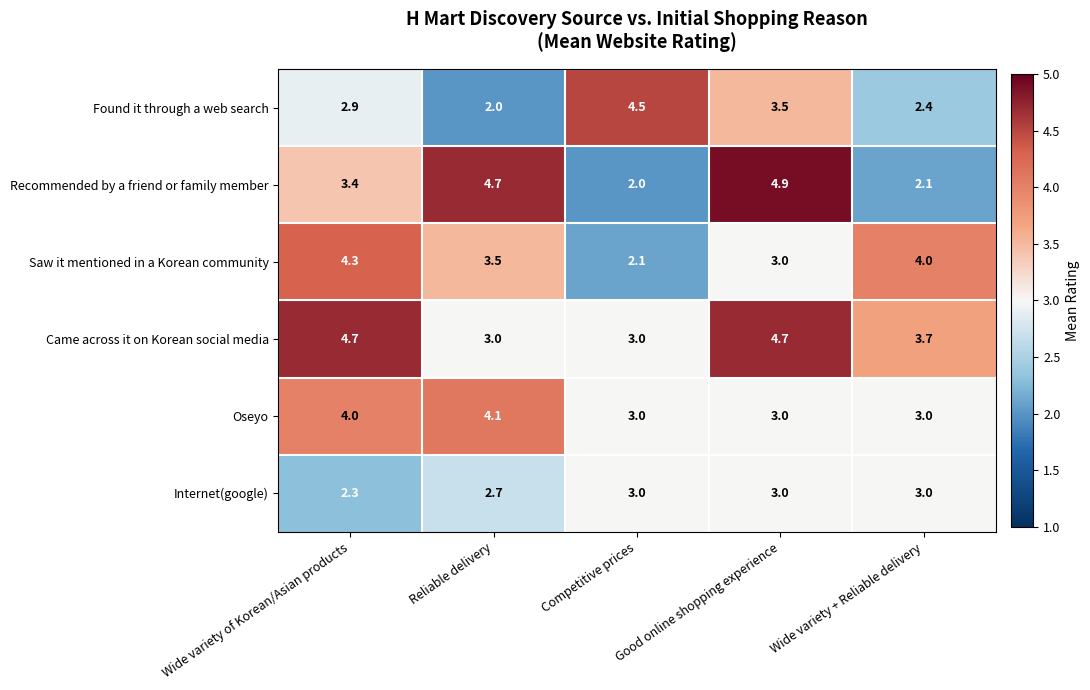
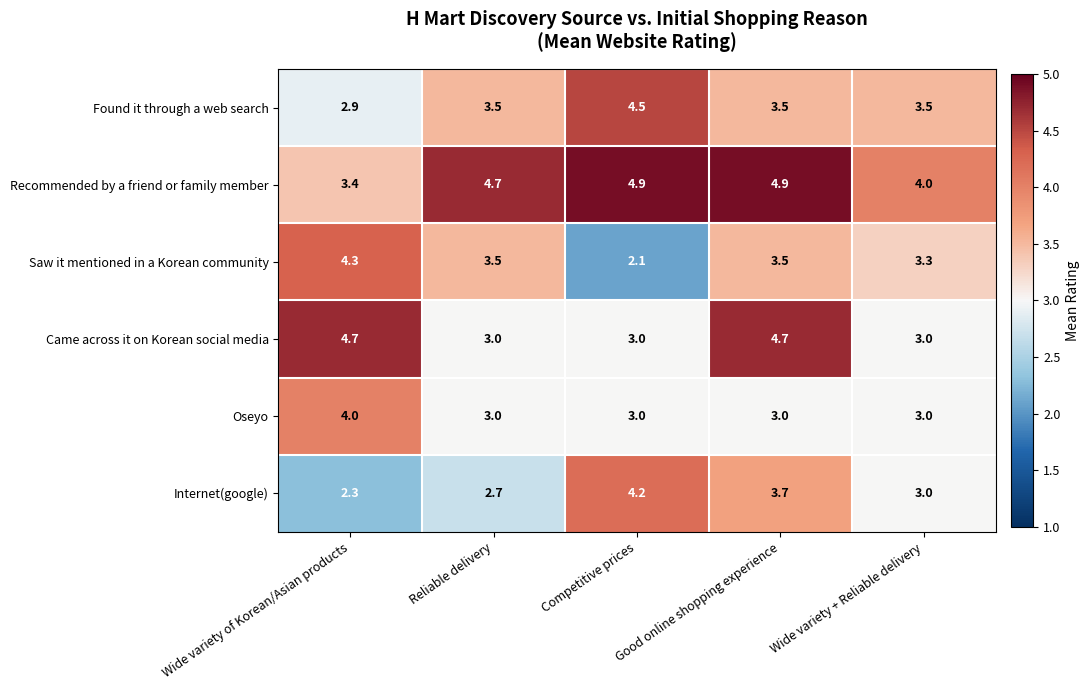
  {
    "Found it through a web search": {
      "Wide variety of Korean/Asian products": 2.9,
-     "Reliable delivery": 2.0,
+     "Reliable delivery": 3.5,
      "Competitive prices": 4.5,
      "Good online shopping experience": 3.5,
-     "Wide variety + Reliable delivery": 2.4
+     "Wide variety + Reliable delivery": 3.5
    },
    "Recommended by a friend or family member": {
      "Wide variety of Korean/Asian products": 3.4,
      "Reliable delivery": 4.7,
-     "Competitive prices": 2.0,
+     "Competitive prices": 4.9,
      "Good online shopping experience": 4.9,
-     "Wide variety + Reliable delivery": 2.1
+     "Wide variety + Reliable delivery": 4.0
    },
    "Saw it mentioned in a Korean community": {
      "Wide variety of Korean/Asian products": 4.3,
      "Reliable delivery": 3.5,
      "Competitive prices": 2.1,
-     "Good online shopping experience": 3.0,
-     "Wide variety + Reliable delivery": 4.0
+     "Good online shopping experience": 3.5,
+     "Wide variety + Reliable delivery": 3.3
    },
    "Came across it on Korean social media": {
      "Wide variety of Korean/Asian products": 4.7,
      "Reliable delivery": 3.0,
      "Competitive prices": 3.0,
      "Good online shopping experience": 4.7,
-     "Wide variety + Reliable delivery": 3.7
+     "Wide variety + Reliable delivery": 3.0
    },
    "Oseyo": {
      "Wide variety of Korean/Asian products": 4.0,
-     "Reliable delivery": 4.1,
+     "Reliable delivery": 3.0,
      "Competitive prices": 3.0,
      "Good online shopping experience": 3.0,
      "Wide variety + Reliable delivery": 3.0
    },
    "Internet(google)": {
      "Wide variety of Korean/Asian products": 2.3,
      "Reliable delivery": 2.7,
-     "Competitive prices": 3.0,
-     "Good online shopping experience": 3.0,
+     "Competitive prices": 4.2,
+     "Good online shopping experience": 3.7,
      "Wide variety + Reliable delivery": 3.0
    }
  }
